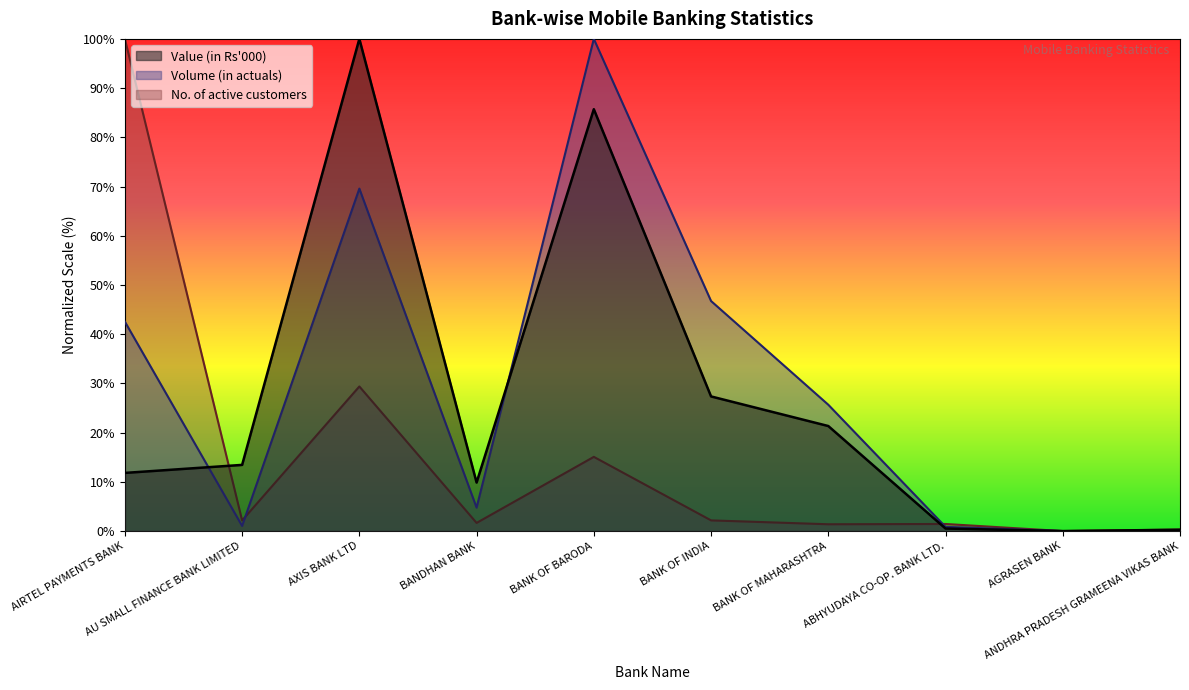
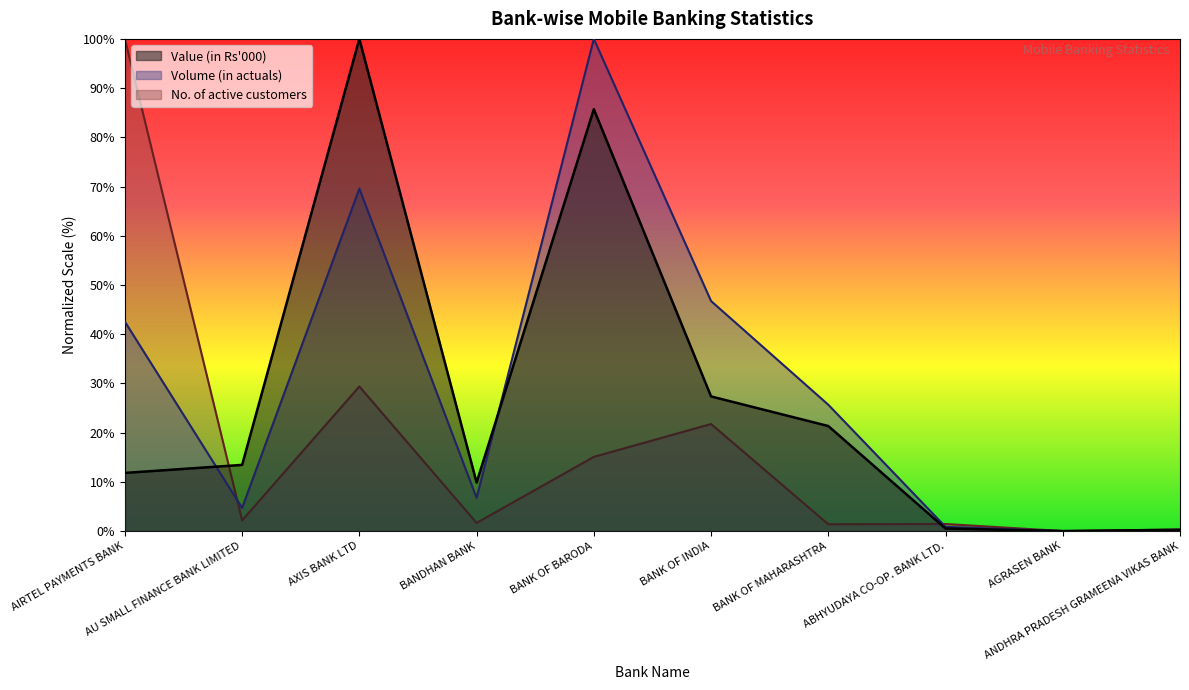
  {
    "Value (in Rs'000)": {
      "AIRTEL PAYMENTS BANK": "12%",
      "AU SMALL FINANCE BANK LIMITED": "13%",
      "AXIS BANK LTD": "100%",
      "BANDHAN BANK": "10%",
      "BANK OF BARODA": "86%",
      "BANK OF INDIA": "27%",
      "BANK OF MAHARASHTRA": "21%"
    },
    "Volume (in actuals)": {
      "AIRTEL PAYMENTS BANK": "43%",
-     "AU SMALL FINANCE BANK LIMITED": "1%",
+     "AU SMALL FINANCE BANK LIMITED": "5%",
      "AXIS BANK LTD": "70%",
-     "BANDHAN BANK": "5%",
+     "BANDHAN BANK": "7%",
      "BANK OF BARODA": "100%",
      "BANK OF INDIA": "47%",
      "BANK OF MAHARASHTRA": "26%"
    },
    "No. of active customers": {
      "AIRTEL PAYMENTS BANK": "100%",
      "AU SMALL FINANCE BANK LIMITED": "2%",
      "AXIS BANK LTD": "29%",
      "BANDHAN BANK": "2%",
      "BANK OF BARODA": "15%",
-     "BANK OF INDIA": "2%",
+     "BANK OF INDIA": "22%",
      "BANK OF MAHARASHTRA": "1%",
      "ABHYUDAYA CO-OP. BANK LTD.": "1%"
    }
  }
